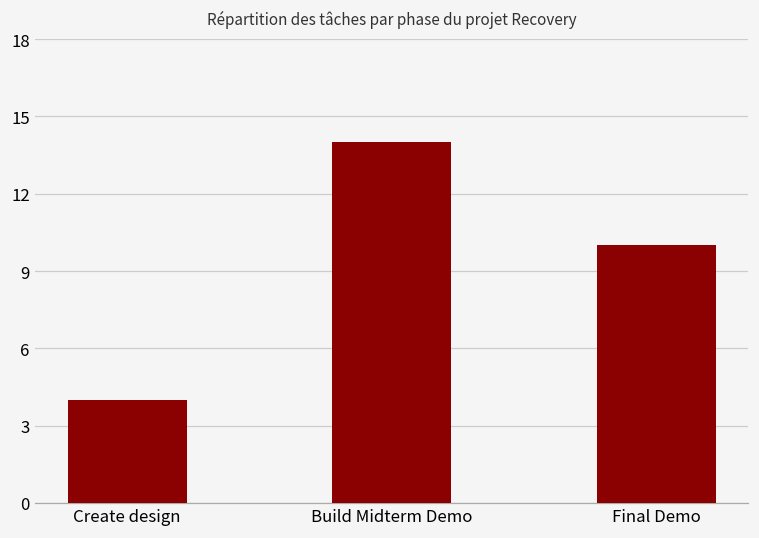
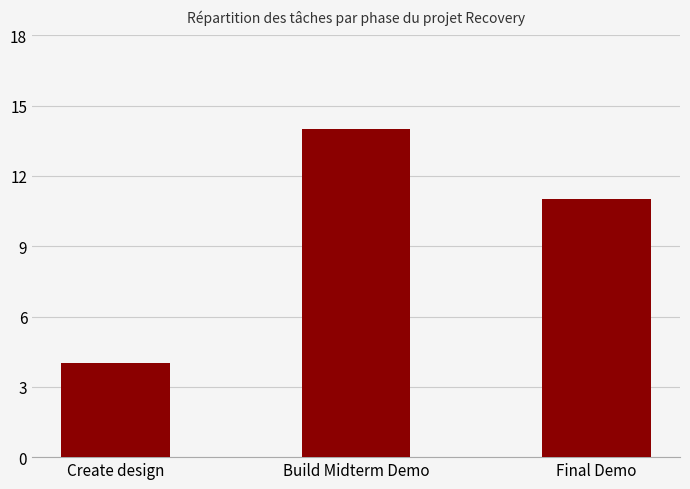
  {
    "Create design": 4,
    "Build Midterm Demo": 14,
-   "Final Demo": 10
+   "Final Demo": 11
  }
